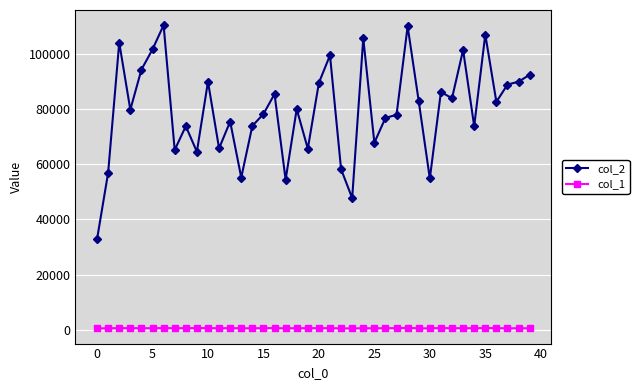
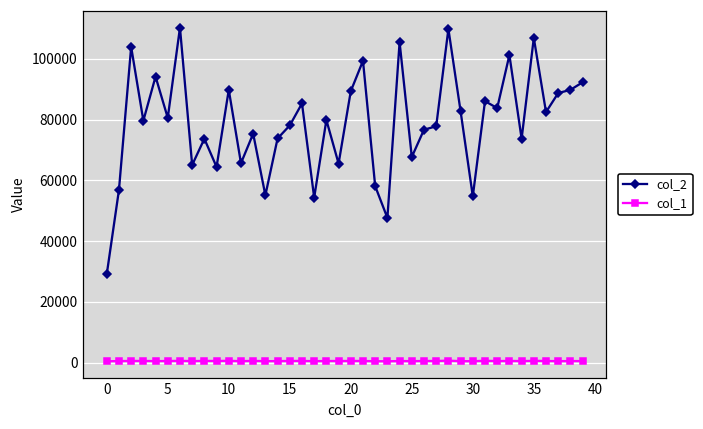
  {
    "col_2": {
-     "0": 33000,
-     "5": 102000,
+     "0": 29000,
+     "5": 81000,
      "10": 90000,
      "15": 78000,
      "20": 89000,
      "25": 68000,
      "30": 55000,
      "35": 107000
    },
    "col_1": {
      "0": 0,
      "5": 1000,
      "10": 1000,
      "15": 1000,
      "20": 1000,
      "25": 1000,
      "30": 0,
      "35": 1000
    }
  }
